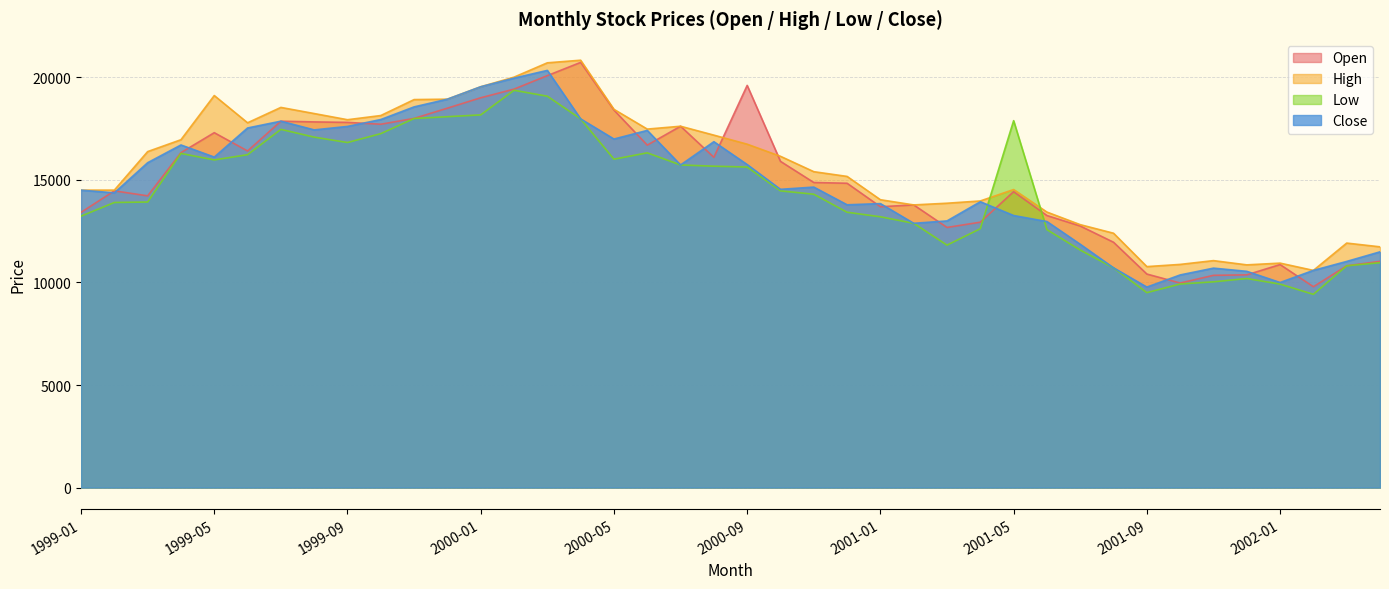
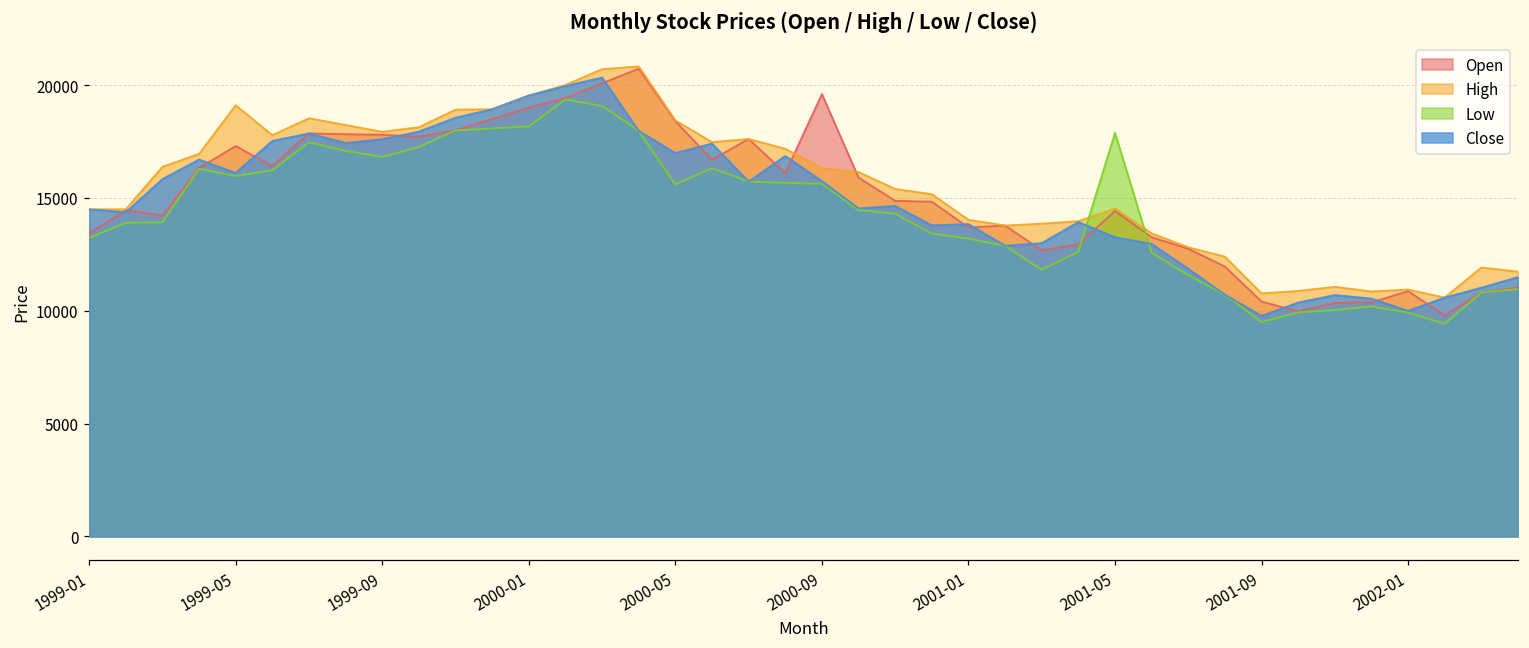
  {
    "Open": {
      "1999-01": 13400,
      "1999-05": 17300,
      "1999-09": 17800,
      "2000-01": 19000,
      "2000-09": 19600,
      "2001-01": 13700,
      "2001-09": 10400
    },
    "High": {
      "1999-05": 19100,
      "1999-09": 17900,
-     "2000-09": 16700,
+     "2000-09": 16300,
      "2001-01": 14000,
      "2001-09": 10800
    },
    "Low": {
      "1999-01": 13200,
      "1999-05": 16000,
      "1999-09": 16800,
      "2000-01": 18200,
-     "2000-05": 16000,
+     "2000-05": 15600,
      "2001-01": 13200,
      "2001-05": 17900,
      "2001-09": 9500
    },
    "Close": {
      "1999-05": 16100,
      "1999-09": 17600,
      "2000-05": 17000,
      "2001-01": 13800,
      "2001-05": 13300,
      "2001-09": 9800
    }
  }
